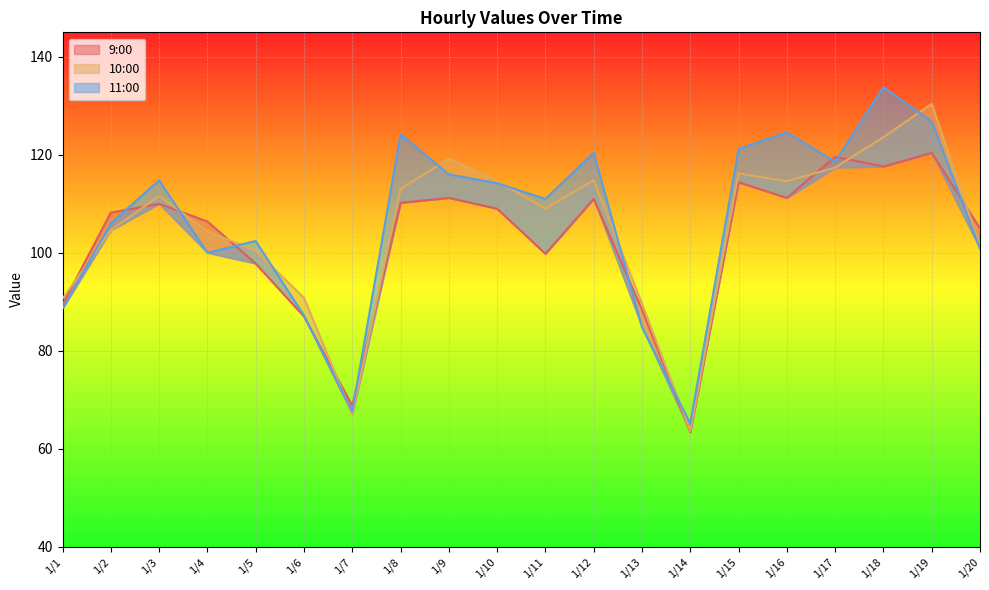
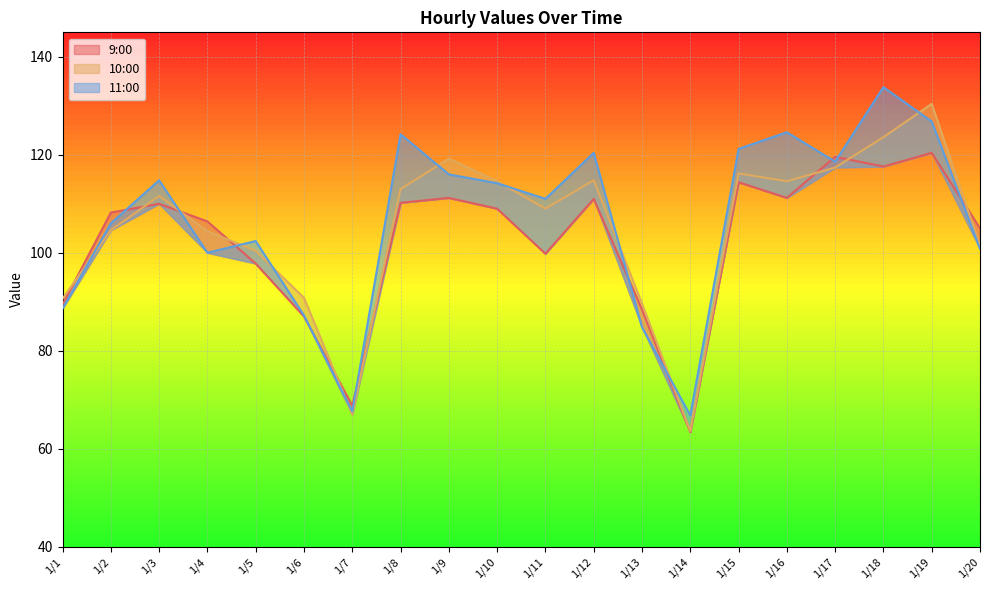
  {
    "11:00": {
      "1/1": 89,
      "1/2": 106,
      "1/3": 115,
      "1/4": 100,
      "1/5": 102,
      "1/7": 68,
      "1/8": 124,
      "1/9": 116,
      "1/11": 111,
      "1/12": 120,
      "1/13": 85,
-     "1/14": 65,
+     "1/14": 67,
      "1/15": 121,
      "1/16": 125,
      "1/17": 119,
      "1/18": 134,
      "1/19": 127,
      "1/20": 101
    }
  }
